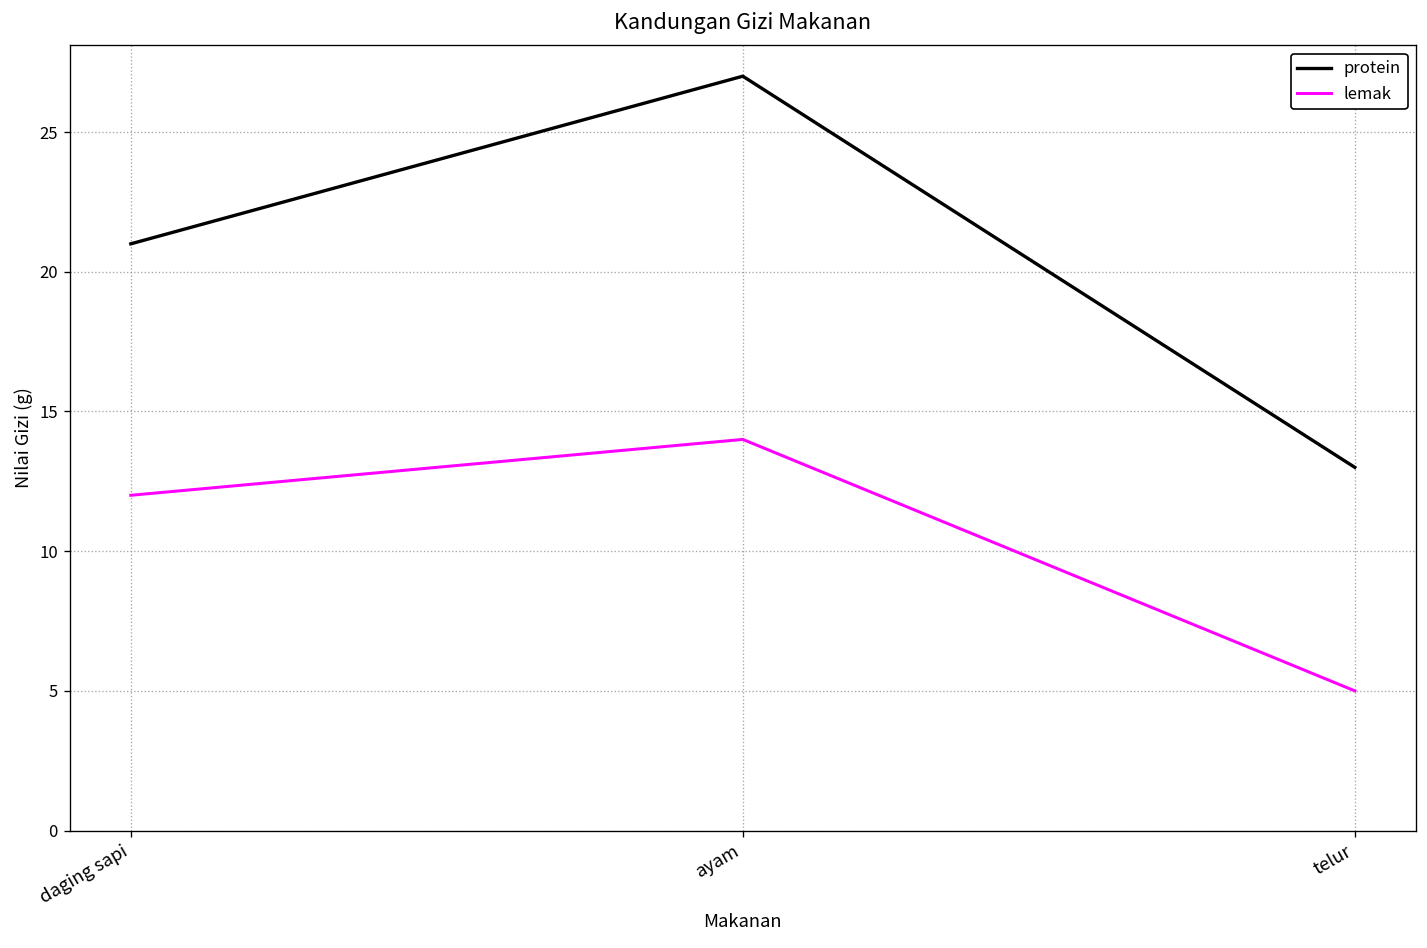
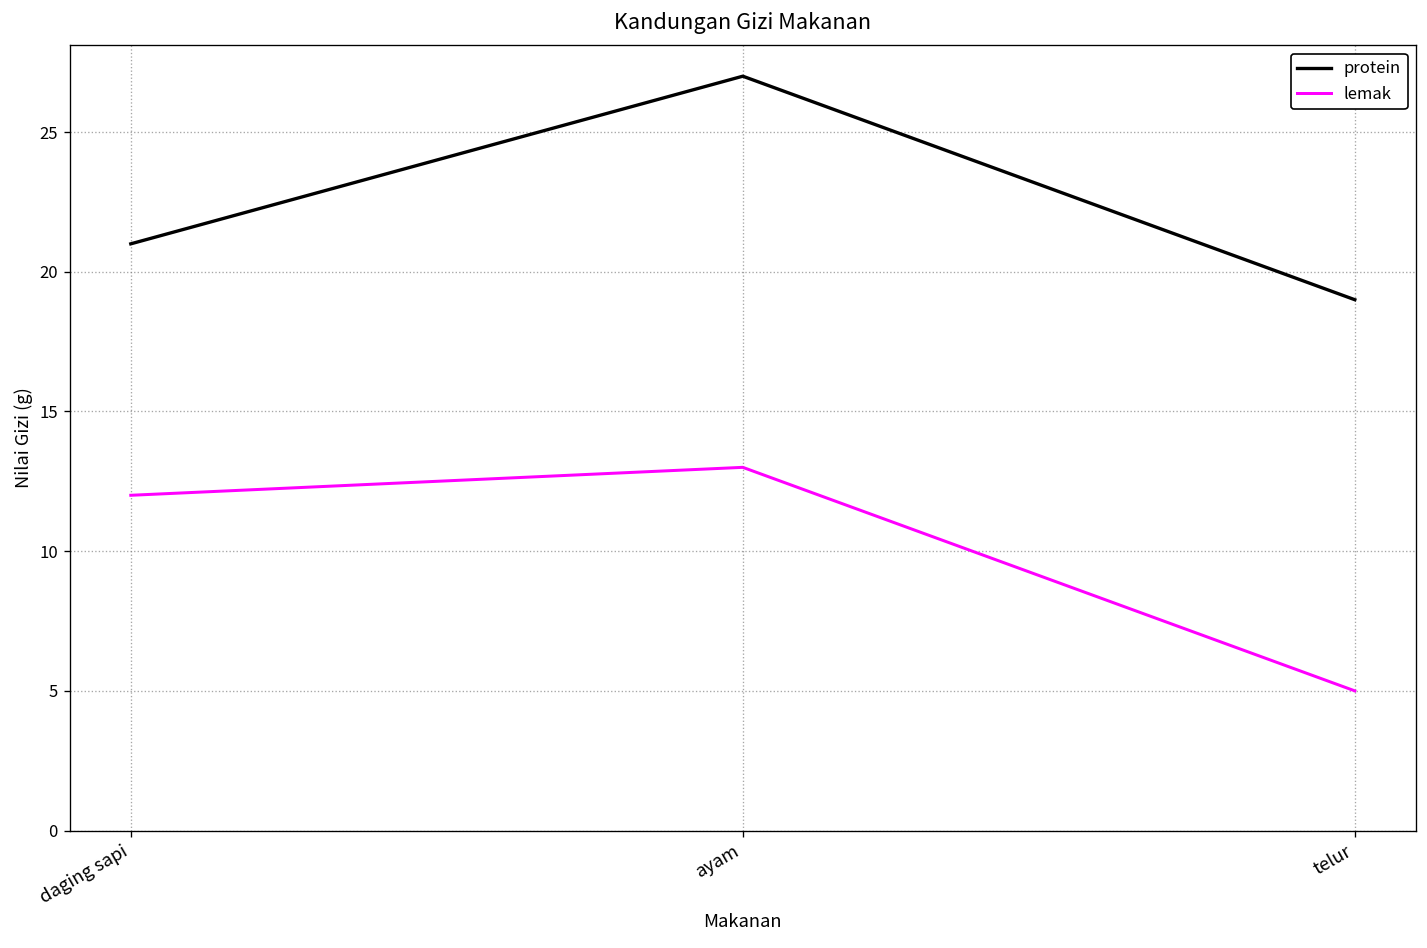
  {
    "protein": {
      "daging sapi": 21,
      "ayam": 27,
-     "telur": 13
+     "telur": 19
    },
    "lemak": {
      "daging sapi": 12,
-     "ayam": 14,
+     "ayam": 13,
      "telur": 5
    }
  }
